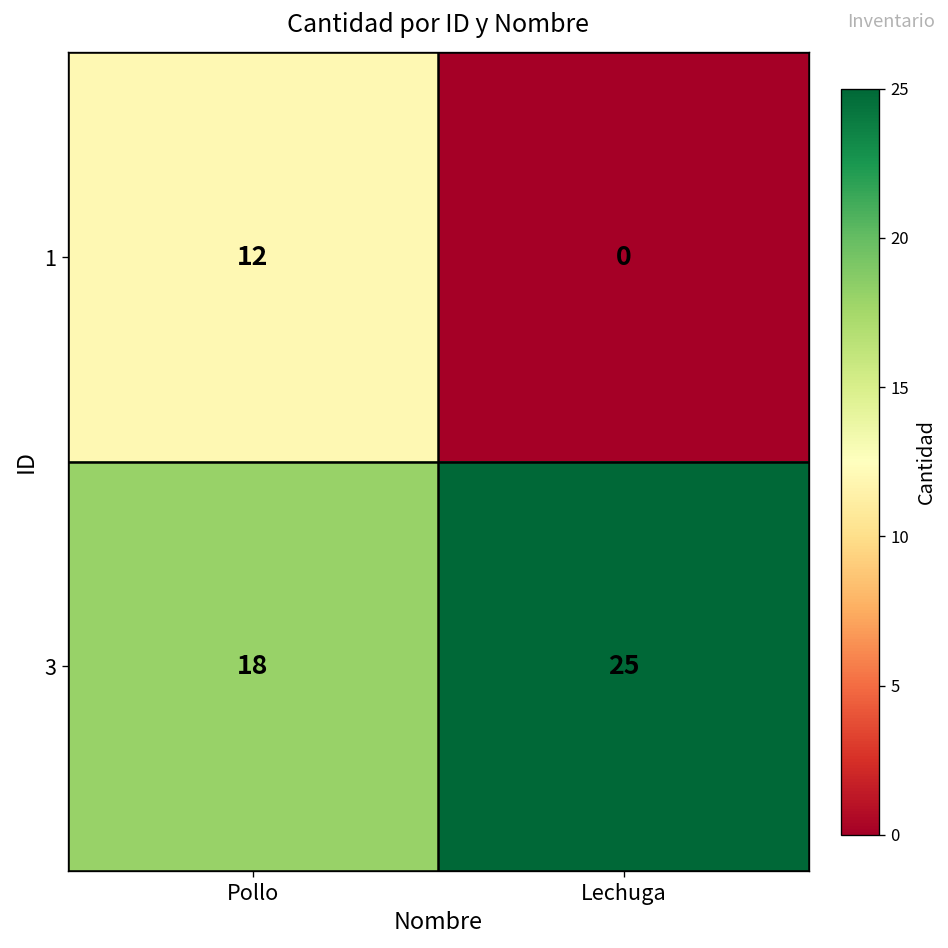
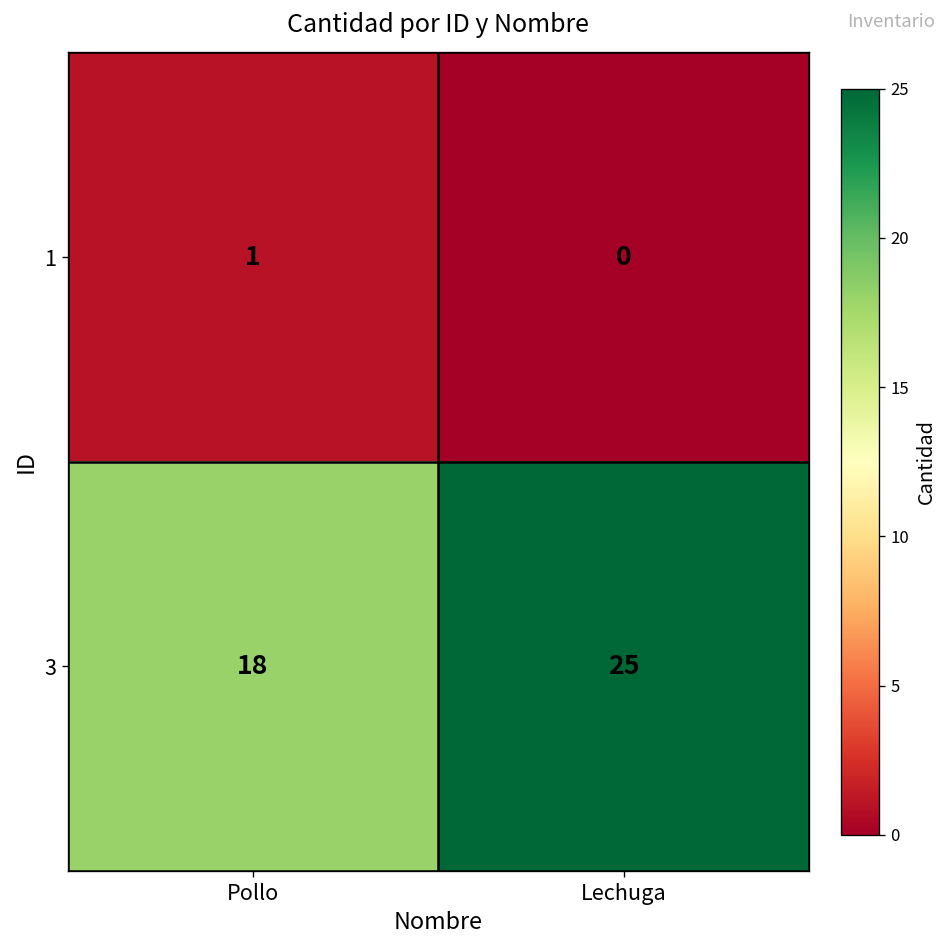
  {
    "1": {
-     "Pollo": 12,
+     "Pollo": 1,
      "Lechuga": 0
    },
    "3": {
      "Pollo": 18,
      "Lechuga": 25
    }
  }
